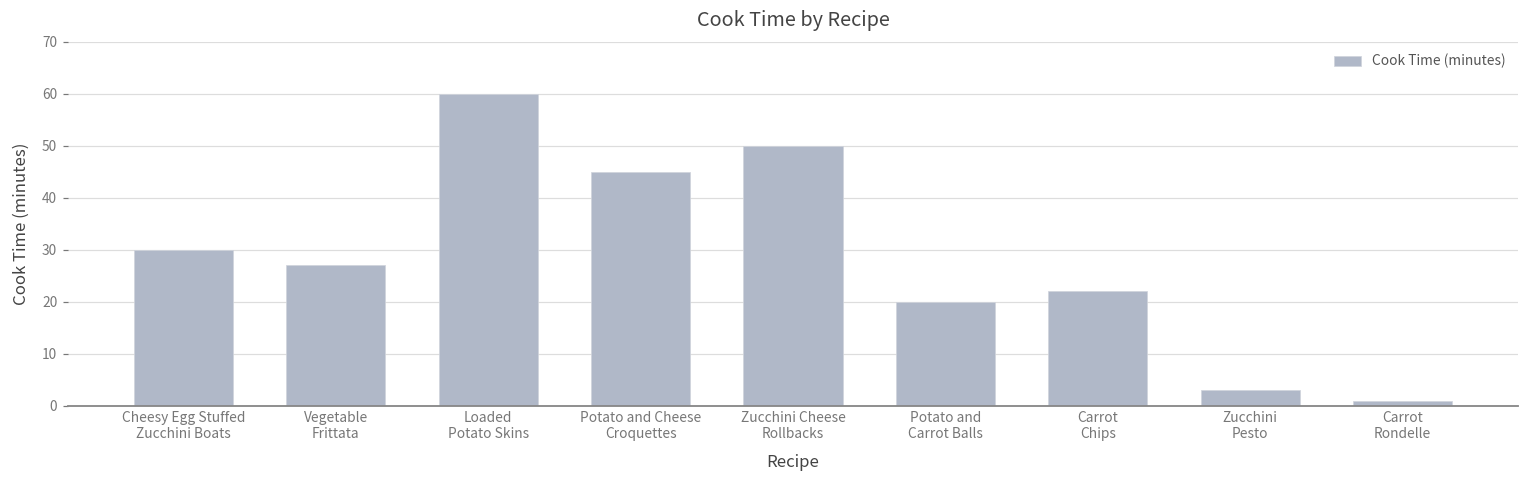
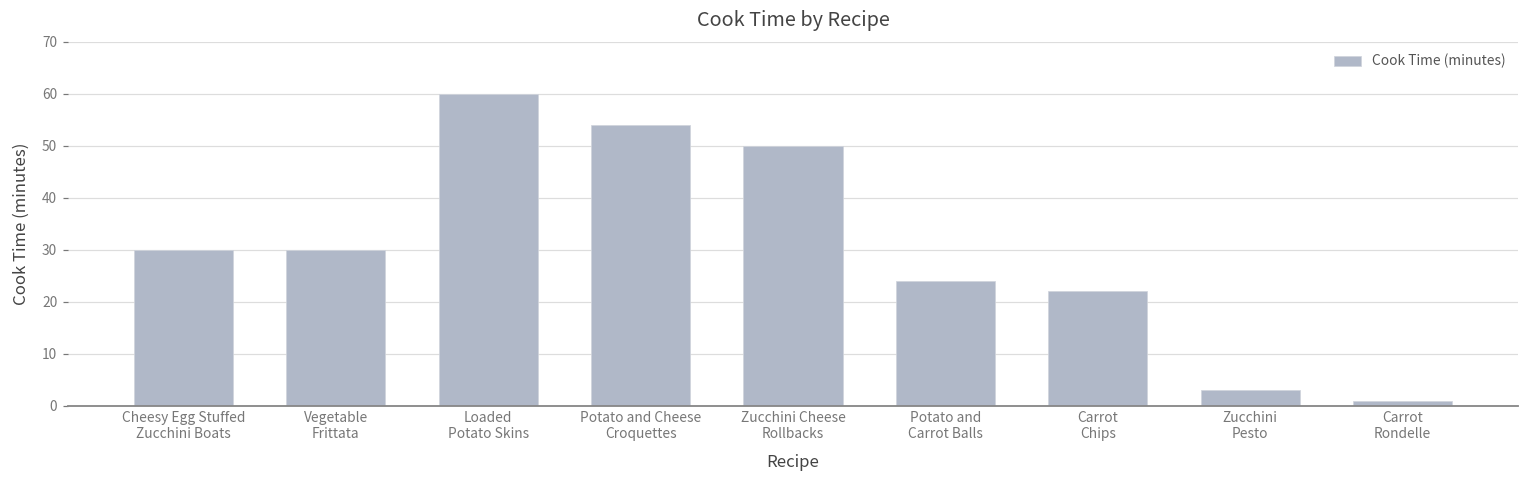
  {
    "Cheesy Egg Stuffed Zucchini Boats": 30,
-   "Vegetable Frittata": 27,
+   "Vegetable Frittata": 30,
    "Loaded Potato Skins": 60,
-   "Potato and Cheese Croquettes": 45,
+   "Potato and Cheese Croquettes": 54,
    "Zucchini Cheese Rollbacks": 50,
-   "Potato and Carrot Balls": 20,
+   "Potato and Carrot Balls": 24,
    "Carrot Chips": 22,
    "Zucchini Pesto": 3,
    "Carrot Rondelle": 1
  }
